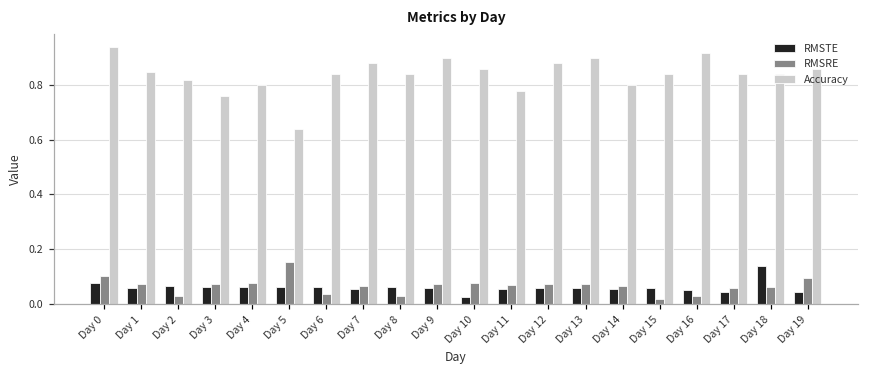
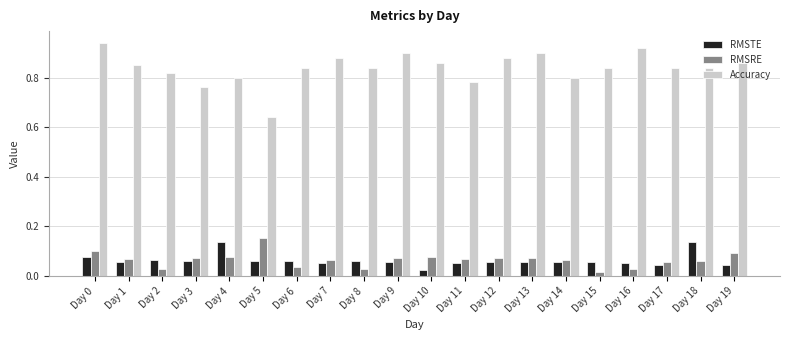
  {
    "RMSTE": {
      "Day 0": 0.08,
      "Day 1": 0.06,
      "Day 2": 0.07,
      "Day 3": 0.06,
-     "Day 4": 0.06,
+     "Day 4": 0.14,
      "Day 5": 0.06,
      "Day 6": 0.06,
      "Day 7": 0.05,
      "Day 8": 0.06,
      "Day 9": 0.06,
      "Day 10": 0.03,
      "Day 11": 0.05,
      "Day 12": 0.06,
      "Day 13": 0.06,
      "Day 14": 0.06,
      "Day 15": 0.06,
      "Day 16": 0.05,
      "Day 17": 0.04,
      "Day 18": 0.14,
      "Day 19": 0.04
    },
    "RMSRE": {
      "Day 0": 0.10,
      "Day 1": 0.07,
      "Day 2": 0.03,
      "Day 3": 0.07,
      "Day 4": 0.08,
      "Day 5": 0.15,
      "Day 6": 0.04,
      "Day 7": 0.07,
      "Day 8": 0.03,
      "Day 9": 0.07,
      "Day 10": 0.08,
      "Day 11": 0.07,
      "Day 12": 0.07,
      "Day 13": 0.07,
      "Day 14": 0.06,
      "Day 15": 0.02,
      "Day 16": 0.03,
      "Day 17": 0.06,
      "Day 18": 0.06,
      "Day 19": 0.09
    },
    "Accuracy": {
      "Day 0": 0.94,
      "Day 1": 0.85,
      "Day 2": 0.82,
      "Day 3": 0.76,
      "Day 4": 0.80,
      "Day 5": 0.64,
      "Day 6": 0.84,
      "Day 7": 0.88,
      "Day 8": 0.84,
      "Day 9": 0.90,
      "Day 10": 0.86,
      "Day 11": 0.78,
      "Day 12": 0.88,
      "Day 13": 0.90,
      "Day 14": 0.80,
      "Day 15": 0.84,
      "Day 16": 0.92,
      "Day 17": 0.84,
      "Day 18": 0.84,
      "Day 19": 0.86
    }
  }
